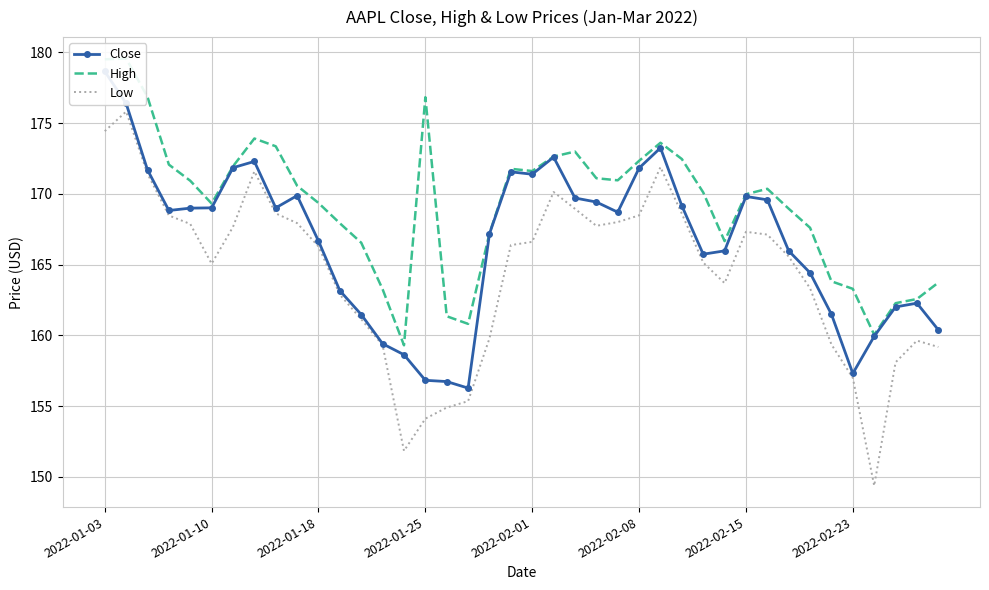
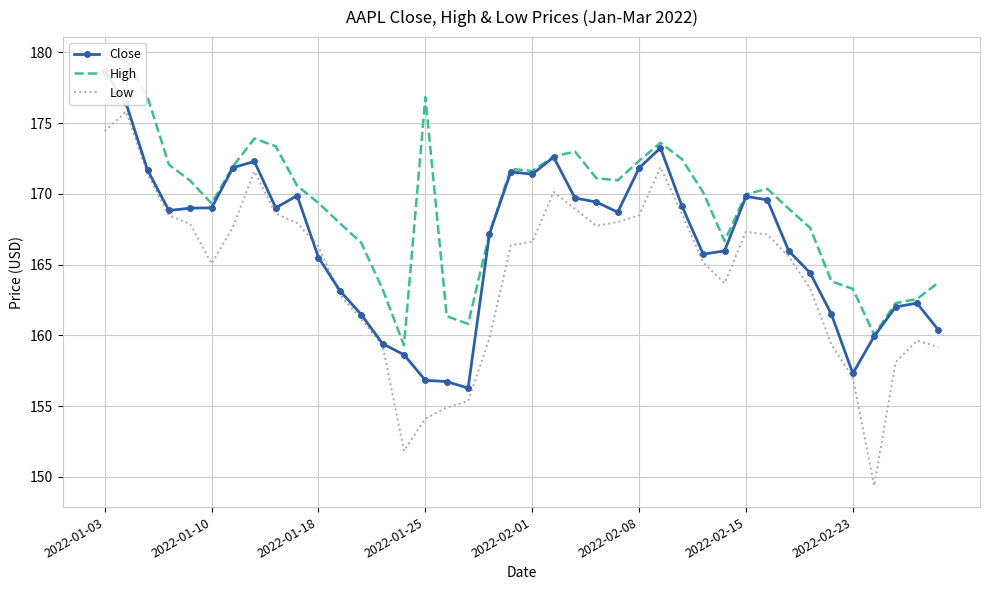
  {
    "Close": {
      "2022-01-10": 169.0,
-     "2022-01-18": 166.7,
+     "2022-01-18": 165.5,
      "2022-01-25": 156.8,
      "2022-02-01": 171.4,
      "2022-02-08": 171.8,
      "2022-02-23": 157.3
    },
    "High": {
      "2022-01-10": 169.3,
      "2022-01-18": 169.4,
      "2022-01-25": 176.8,
      "2022-02-01": 171.6,
      "2022-02-08": 172.3,
      "2022-02-23": 163.3
    },
    "Low": {
      "2022-01-03": 174.4,
      "2022-01-10": 165.1,
      "2022-01-18": 166.3,
      "2022-01-25": 154.1,
      "2022-02-01": 166.6,
      "2022-02-08": 168.5,
      "2022-02-15": 167.3,
      "2022-02-23": 157.0
    }
  }
